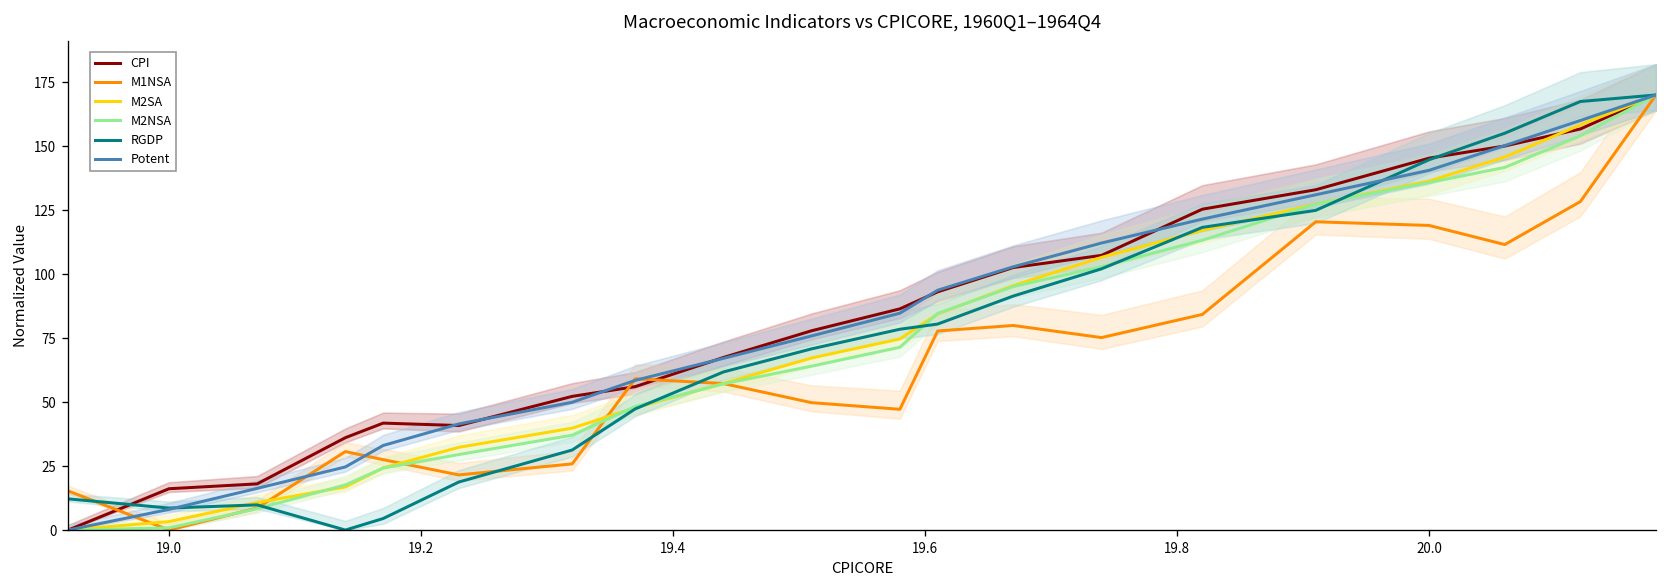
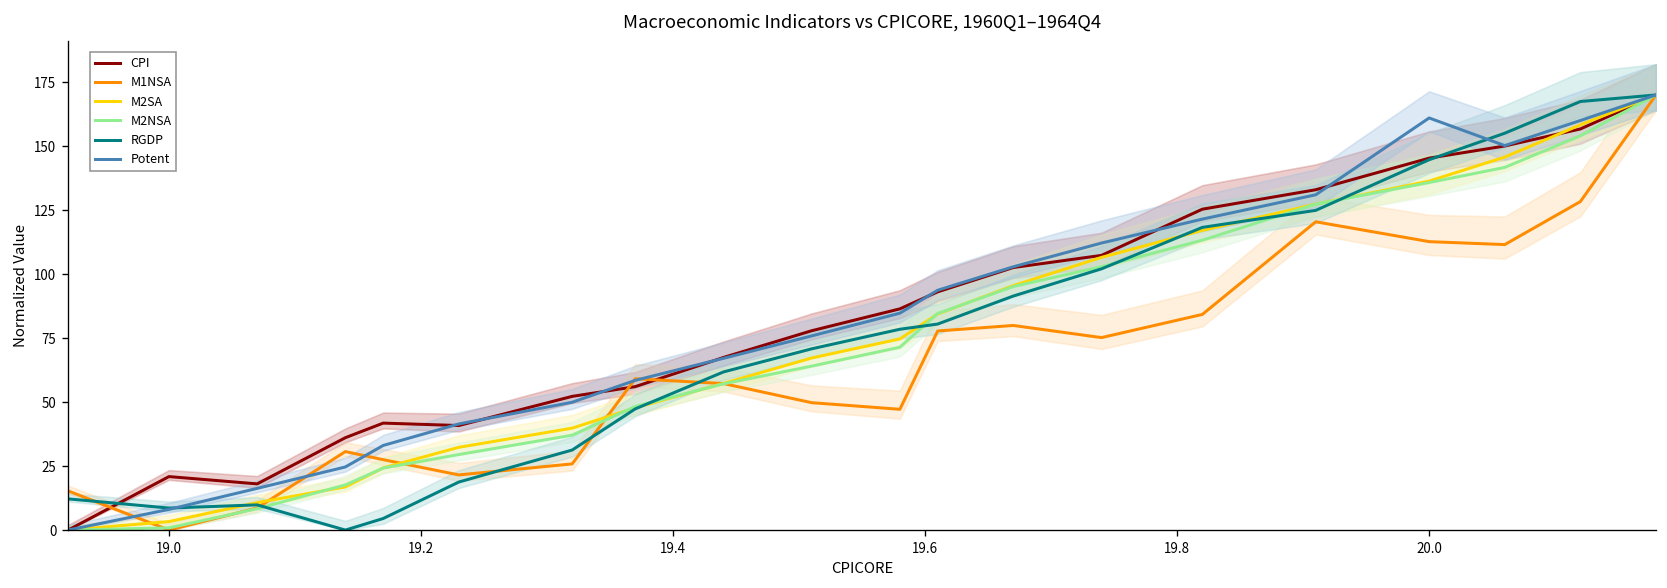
  {
    "CPI": {
-     "19.0": 16
+     "19.0": 21
    },
    "M1NSA": {
-     "20.0": 119
+     "20.0": 113
    },
    "Potent": {
-     "20.0": 141
+     "20.0": 161
    }
  }
